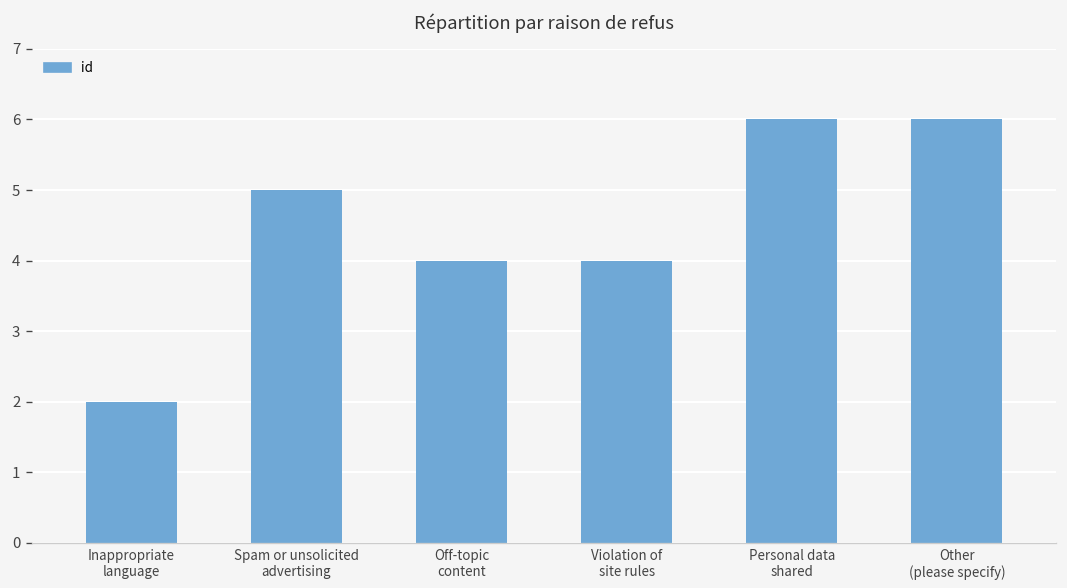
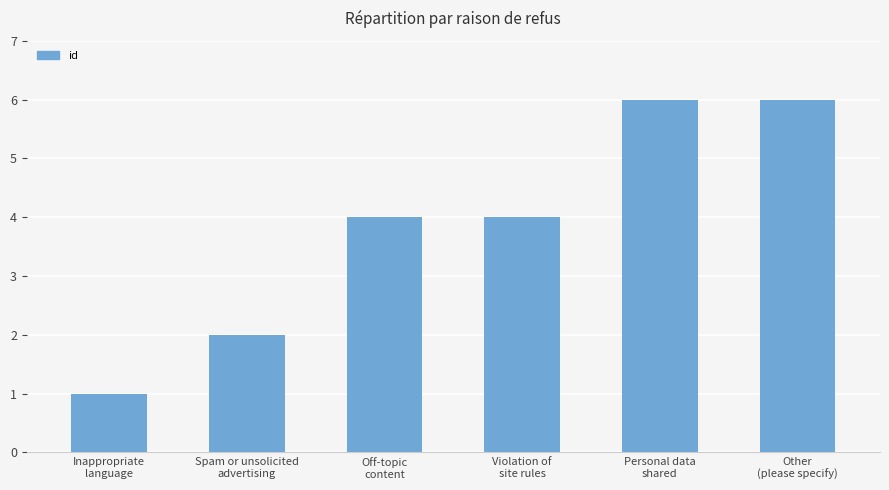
  {
-   "Inappropriate language": 2,
-   "Spam or unsolicited advertising": 5,
+   "Inappropriate language": 1,
+   "Spam or unsolicited advertising": 2,
    "Off-topic content": 4,
    "Violation of site rules": 4,
    "Personal data shared": 6,
    "Other (please specify)": 6
  }
